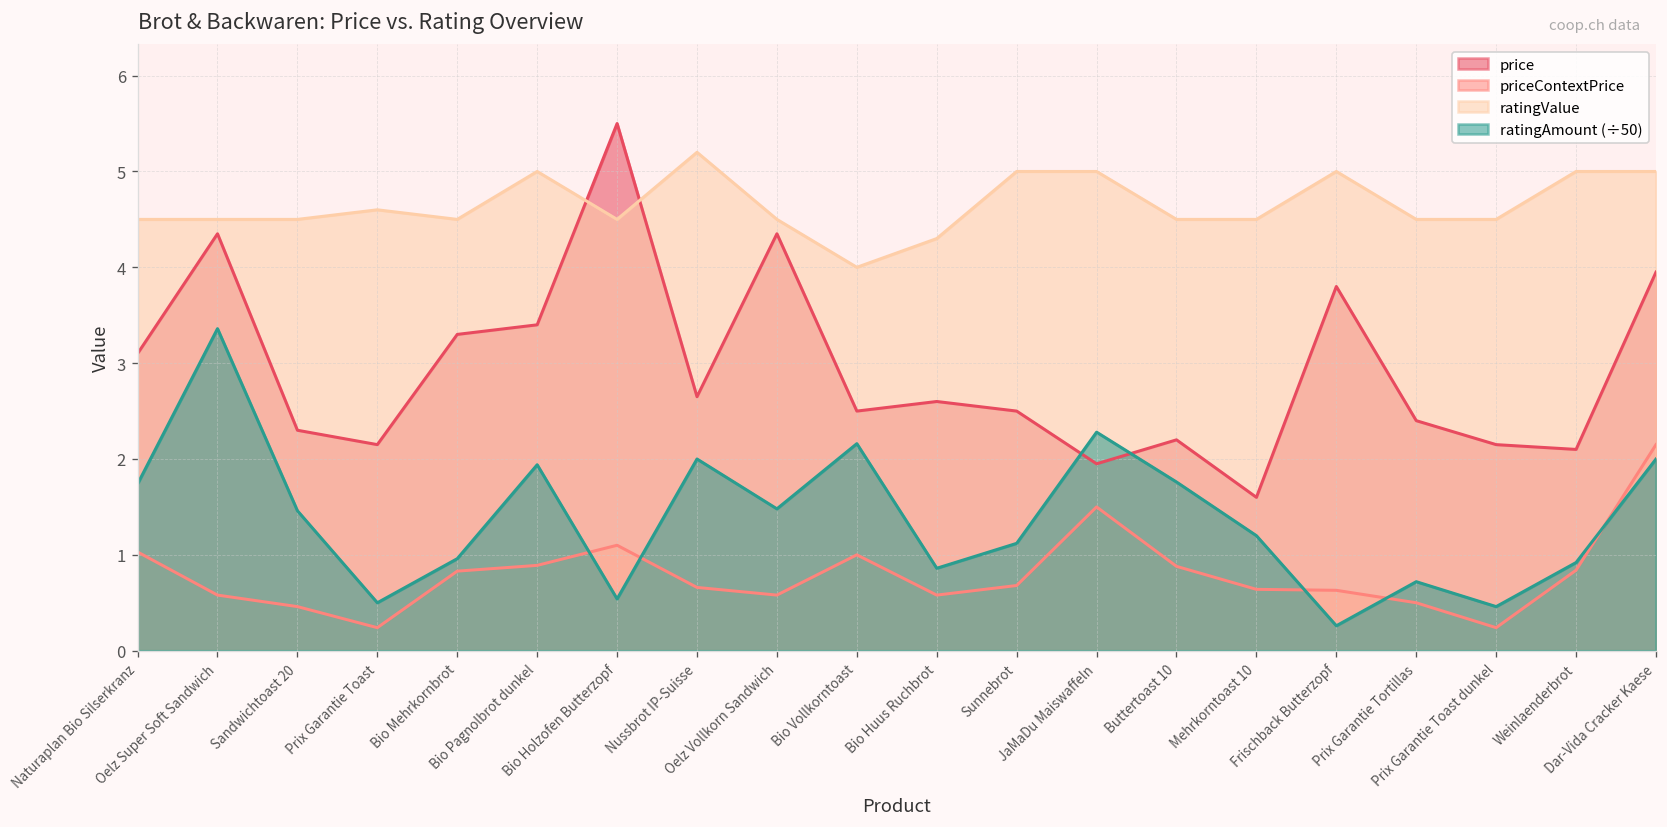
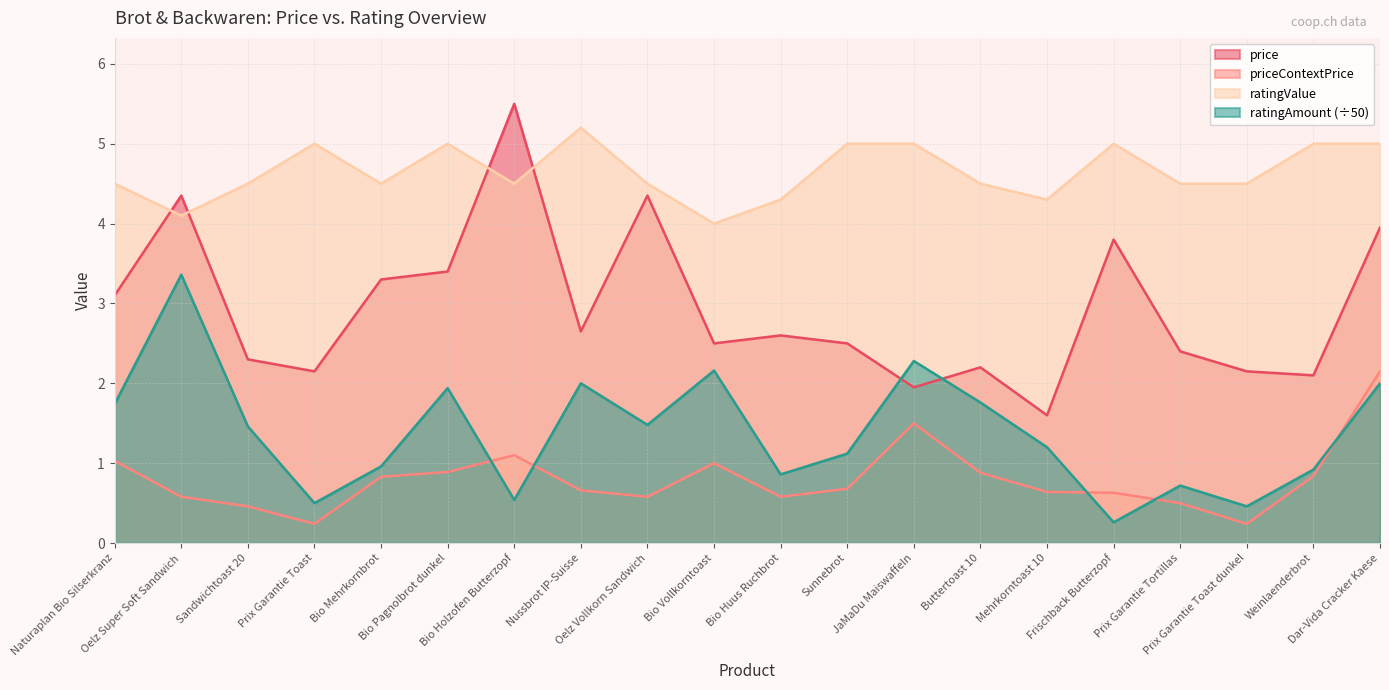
  {
    "ratingValue": {
      "Naturaplan Bio Silserkranz": 4.5,
-     "Oelz Super Soft Sandwich": 4.5,
+     "Oelz Super Soft Sandwich": 4.1,
      "Sandwichtoast 20": 4.5,
-     "Prix Garantie Toast": 4.6,
+     "Prix Garantie Toast": 5.0,
      "Bio Mehrkornbrot": 4.5,
      "Bio Pagnolbrot dunkel": 5.0,
      "Bio Holzofen Butterzopf": 4.5,
      "Nussbrot IP-Suisse": 5.2,
      "Oelz Vollkorn Sandwich": 4.5,
      "Bio Vollkorntoast": 4.0,
      "Bio Huus Ruchbrot": 4.3,
      "Sunnebrot": 5.0,
      "JaMaDu Maiswaffeln": 5.0,
      "Buttertoast 10": 4.5,
-     "Mehrkorntoast 10": 4.5,
+     "Mehrkorntoast 10": 4.3,
      "Frischback Butterzopf": 5.0,
      "Prix Garantie Tortillas": 4.5,
      "Prix Garantie Toast dunkel": 4.5,
      "Weinlaenderbrot": 5.0,
      "Dar-Vida Cracker Kaese": 5.0
    },
    "ratingAmount (÷50)": {
      "Naturaplan Bio Silserkranz": 1.7,
      "Oelz Super Soft Sandwich": 3.4,
      "Sandwichtoast 20": 1.5,
      "Prix Garantie Toast": 0.5,
      "Bio Mehrkornbrot": 1.0,
      "Bio Pagnolbrot dunkel": 1.9,
      "Bio Holzofen Butterzopf": 0.5,
      "Nussbrot IP-Suisse": 2.0,
      "Oelz Vollkorn Sandwich": 1.5,
      "Bio Vollkorntoast": 2.2,
      "Bio Huus Ruchbrot": 0.9,
      "Sunnebrot": 1.1,
      "JaMaDu Maiswaffeln": 2.3,
      "Buttertoast 10": 1.8,
      "Mehrkorntoast 10": 1.2,
      "Frischback Butterzopf": 0.3,
      "Prix Garantie Tortillas": 0.7,
      "Prix Garantie Toast dunkel": 0.5,
      "Weinlaenderbrot": 0.9,
      "Dar-Vida Cracker Kaese": 2.0
    }
  }
